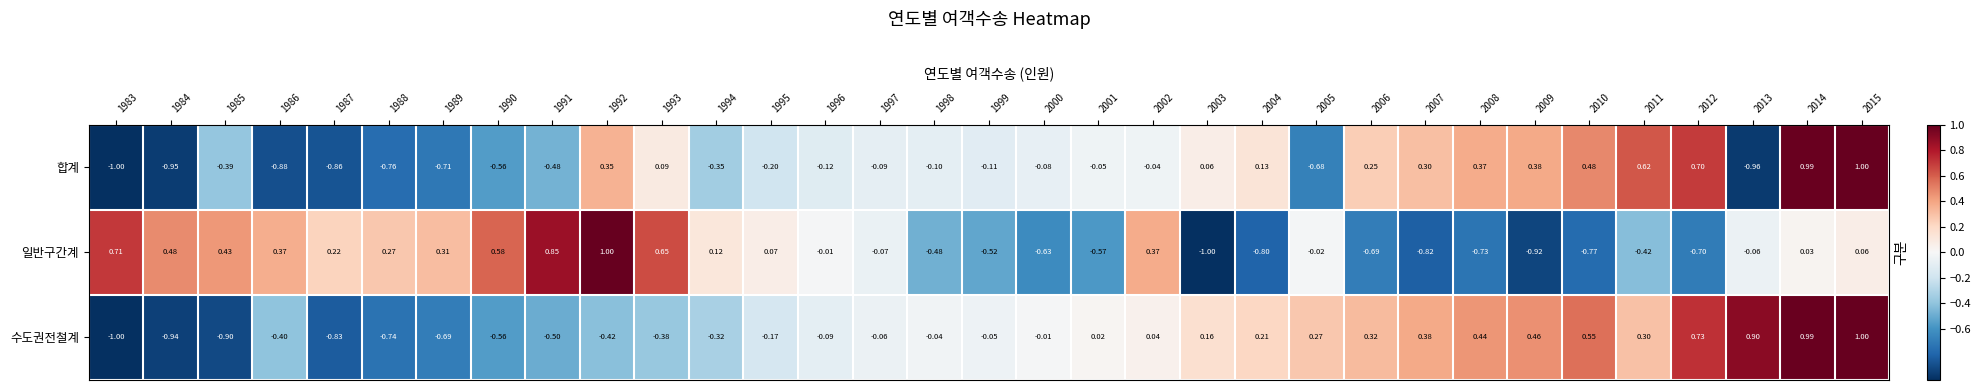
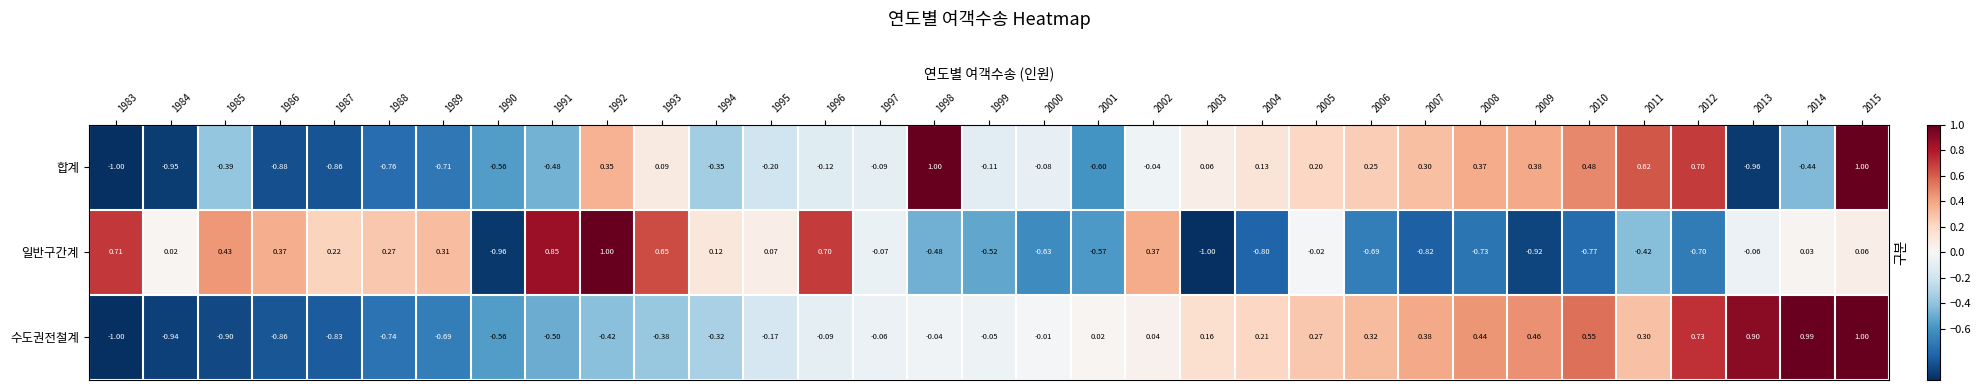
  {
    "합계": {
      "1983": -1.00,
      "1984": -0.95,
      "1985": -0.39,
      "1986": -0.88,
      "1987": -0.86,
      "1988": -0.76,
      "1989": -0.71,
      "1990": -0.56,
      "1991": -0.48,
      "1992": 0.35,
      "1993": 0.09,
      "1994": -0.35,
      "1995": -0.20,
      "1996": -0.12,
      "1997": -0.09,
-     "1998": -0.10,
+     "1998": 1.00,
      "1999": -0.11,
      "2000": -0.08,
-     "2001": -0.05,
+     "2001": -0.60,
      "2002": -0.04,
      "2003": 0.06,
      "2004": 0.13,
-     "2005": -0.68,
+     "2005": 0.20,
      "2006": 0.25,
      "2007": 0.30,
      "2008": 0.37,
      "2009": 0.38,
      "2010": 0.48,
      "2011": 0.62,
      "2012": 0.70,
      "2013": -0.96,
-     "2014": 0.99,
+     "2014": -0.44,
      "2015": 1.00
    },
    "일반구간계": {
      "1983": 0.71,
-     "1984": 0.48,
+     "1984": 0.02,
      "1985": 0.43,
      "1986": 0.37,
      "1987": 0.22,
      "1988": 0.27,
      "1989": 0.31,
-     "1990": 0.58,
+     "1990": -0.96,
      "1991": 0.85,
      "1992": 1.00,
      "1993": 0.65,
      "1994": 0.12,
      "1995": 0.07,
-     "1996": -0.01,
+     "1996": 0.70,
      "1997": -0.07,
      "1998": -0.48,
      "1999": -0.52,
      "2000": -0.63,
      "2001": -0.57,
      "2002": 0.37,
      "2003": -1.00,
      "2004": -0.80,
      "2005": -0.02,
      "2006": -0.69,
      "2007": -0.82,
      "2008": -0.73,
      "2009": -0.92,
      "2010": -0.77,
      "2011": -0.42,
      "2012": -0.70,
      "2013": -0.06,
      "2014": 0.03,
      "2015": 0.06
    },
    "수도권전철계": {
      "1983": -1.00,
      "1984": -0.94,
      "1985": -0.90,
-     "1986": -0.40,
+     "1986": -0.86,
      "1987": -0.83,
      "1988": -0.74,
      "1989": -0.69,
      "1990": -0.56,
      "1991": -0.50,
      "1992": -0.42,
      "1993": -0.38,
      "1994": -0.32,
      "1995": -0.17,
      "1996": -0.09,
      "1997": -0.06,
      "1998": -0.04,
      "1999": -0.05,
      "2000": -0.01,
      "2001": 0.02,
      "2002": 0.04,
      "2003": 0.16,
      "2004": 0.21,
      "2005": 0.27,
      "2006": 0.32,
      "2007": 0.38,
      "2008": 0.44,
      "2009": 0.46,
      "2010": 0.55,
      "2011": 0.30,
      "2012": 0.73,
      "2013": 0.90,
      "2014": 0.99,
      "2015": 1.00
    }
  }
